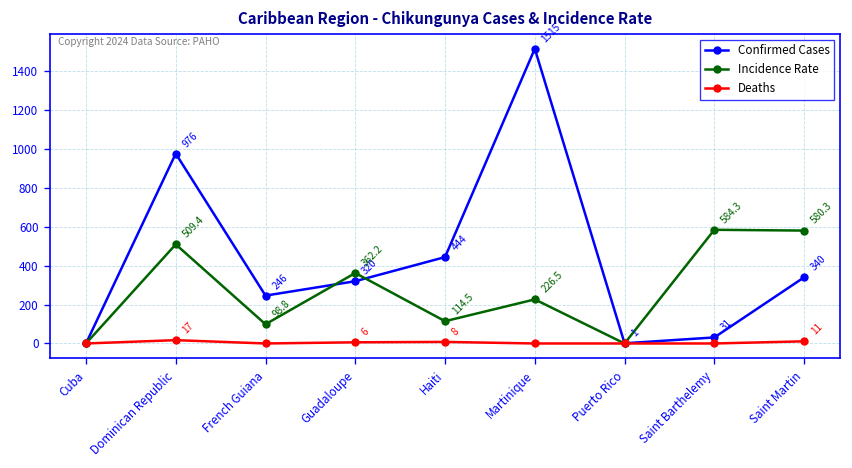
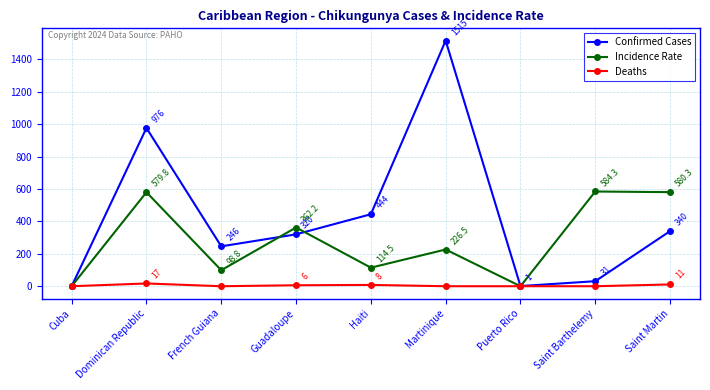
  {
    "Confirmed Cases": {
      "Dominican Republic": 976,
      "French Guiana": 246,
      "Haiti": 444,
      "Martinique": 1515,
      "Saint Barthelemy": 31,
      "Saint Martin": 340
    },
    "Incidence Rate": {
-     "Dominican Republic": 509.4,
+     "Dominican Republic": 579.8,
      "French Guiana": 98.8,
      "Haiti": 114.5,
      "Martinique": 226.5,
      "Saint Barthelemy": 584.3,
      "Saint Martin": 580.3
    },
    "Deaths": {
      "Dominican Republic": 17,
      "Guadaloupe": 6,
      "Haiti": 8,
      "Saint Martin": 11
    }
  }
